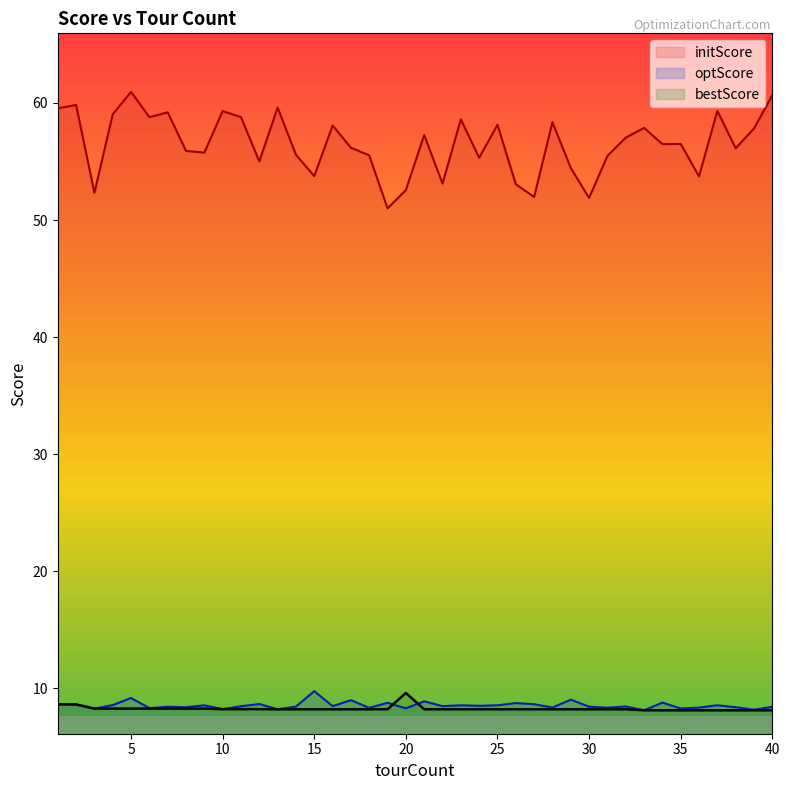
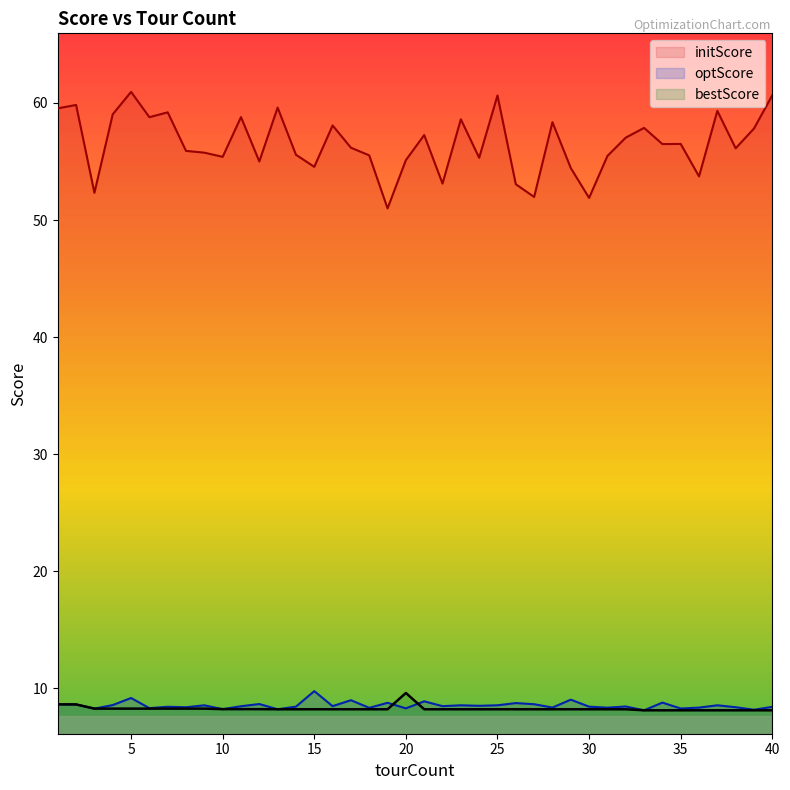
  {
    "initScore": {
      "5": 60.9,
-     "10": 59.3,
-     "15": 53.8,
-     "20": 52.6,
-     "25": 58.1,
+     "10": 55.4,
+     "15": 54.5,
+     "20": 55.1,
+     "25": 60.6,
      "30": 51.9,
      "35": 56.5,
      "40": 60.7
    },
    "optScore": {
      "5": 9.2,
      "15": 9.8,
      "20": 8.3,
      "25": 8.6,
      "30": 8.4,
      "40": 8.4
    },
    "bestScore": {
      "5": 8.3,
      "15": 8.2,
      "20": 9.6,
      "25": 8.2,
      "30": 8.2,
      "40": 8.1
    }
  }
